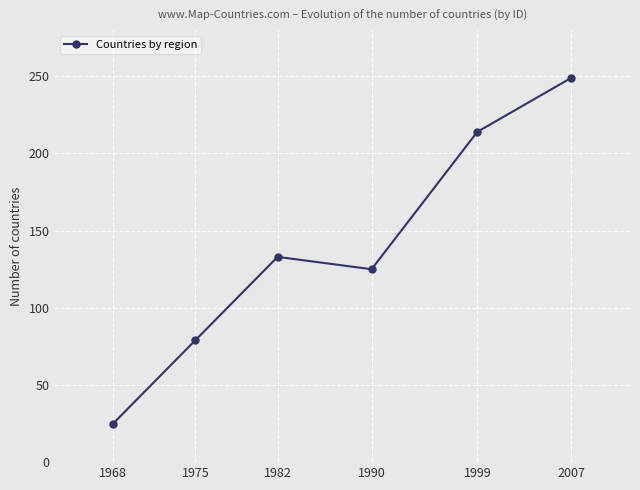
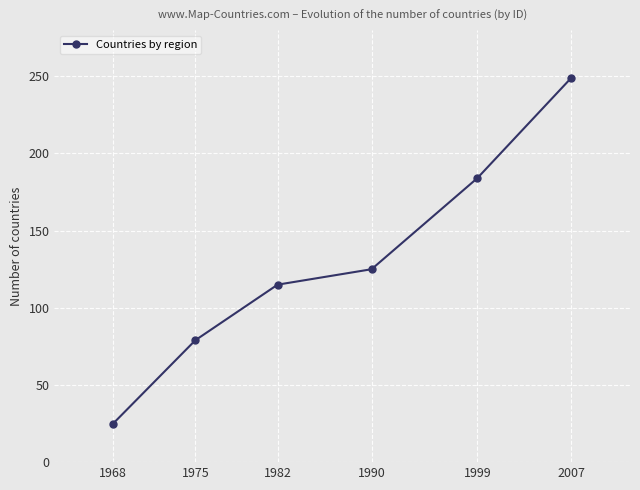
  {
    "1968": 25,
    "1975": 79,
-   "1982": 133,
+   "1982": 115,
    "1990": 125,
-   "1999": 214,
+   "1999": 184,
    "2007": 249
  }
